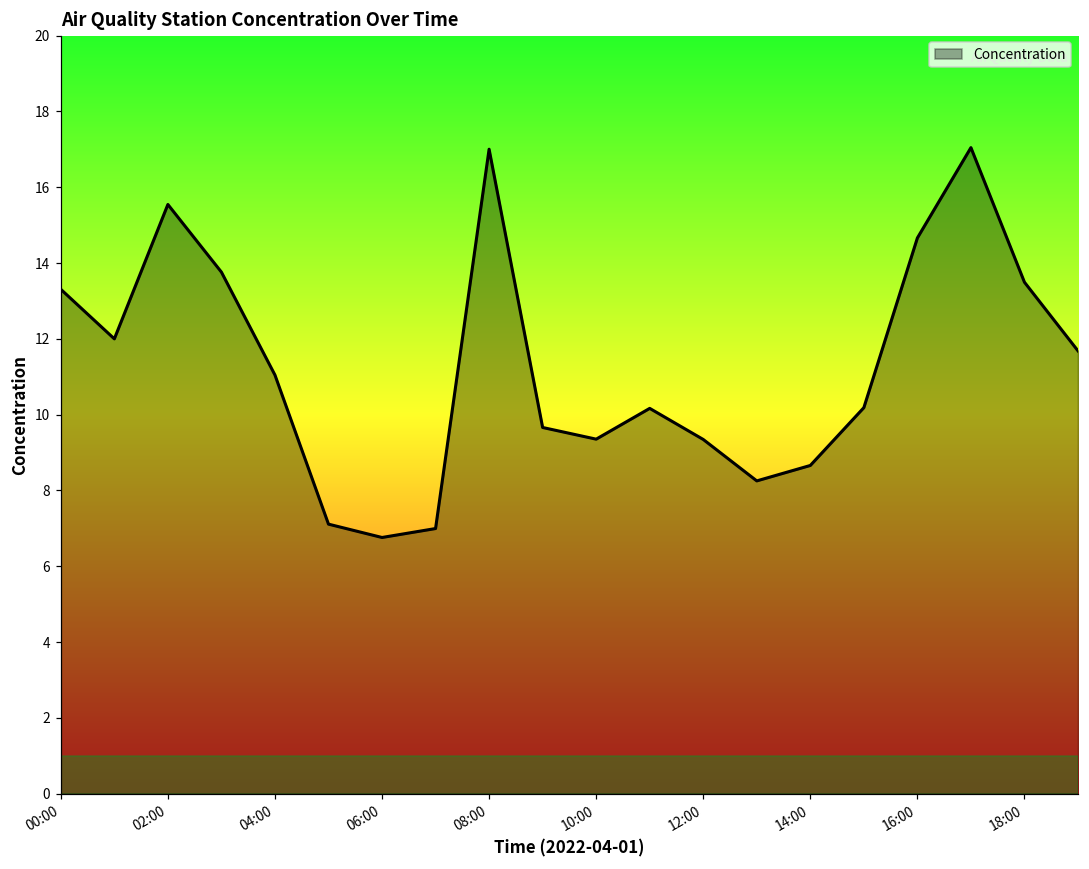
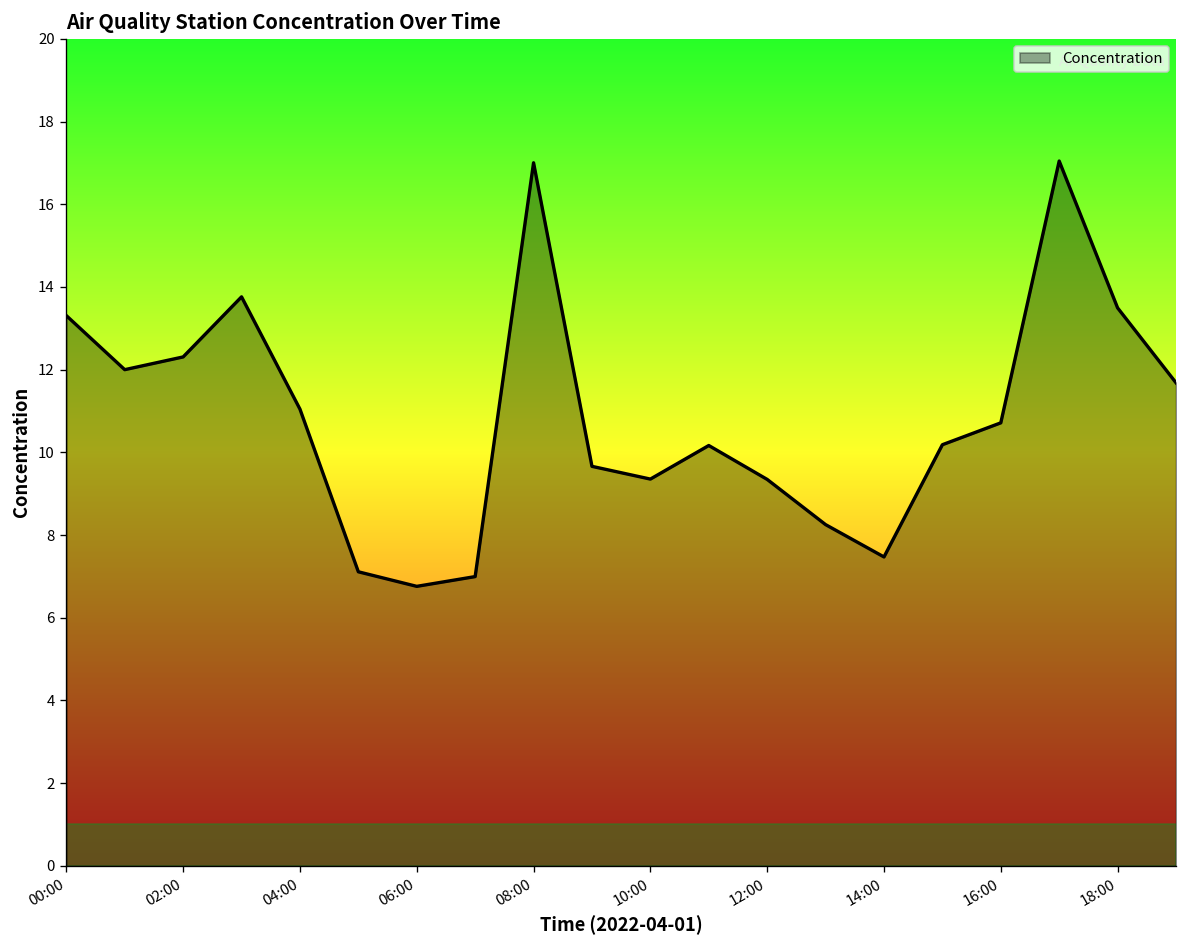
  {
    "00:00": 13.3,
-   "02:00": 15.5,
+   "02:00": 12.3,
    "04:00": 11.0,
    "06:00": 6.8,
    "08:00": 17.0,
    "10:00": 9.4,
    "12:00": 9.3,
-   "14:00": 8.7,
-   "16:00": 14.7,
+   "14:00": 7.5,
+   "16:00": 10.7,
    "18:00": 13.5
  }
